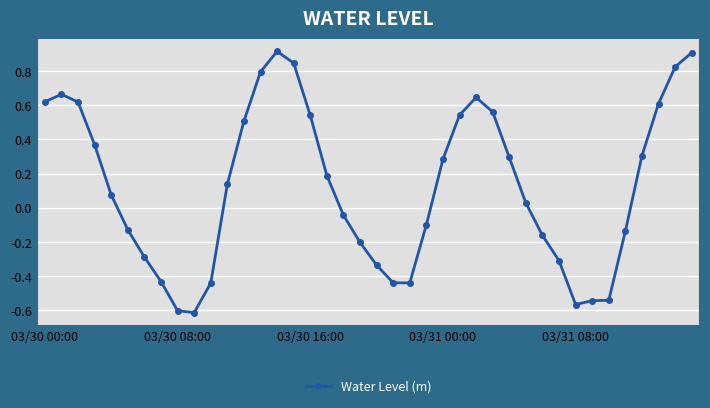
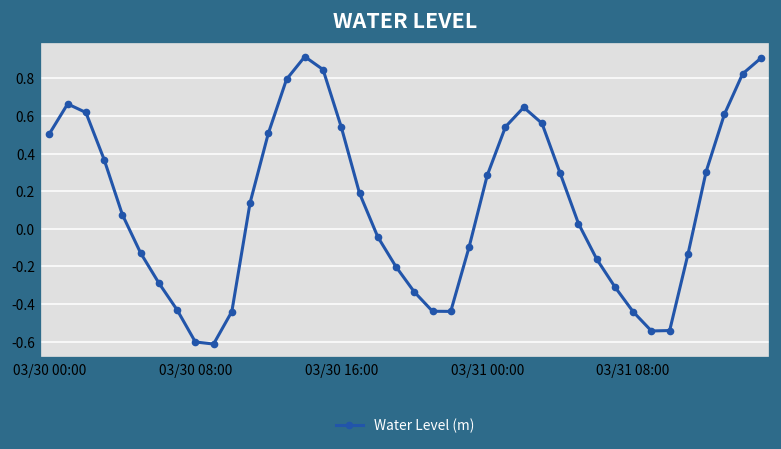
  {
-   "03/30 00:00": 0.62,
+   "03/30 00:00": 0.51,
    "03/30 08:00": -0.60,
    "03/30 16:00": 0.54,
    "03/31 00:00": 0.28,
-   "03/31 08:00": -0.57
+   "03/31 08:00": -0.44
  }
